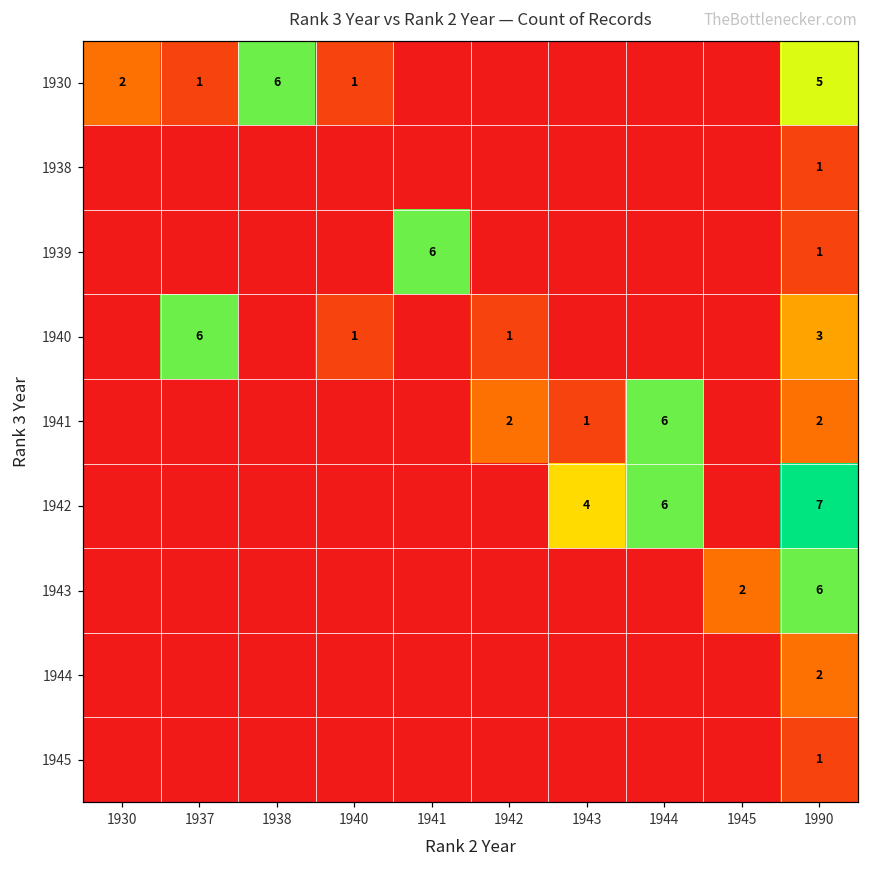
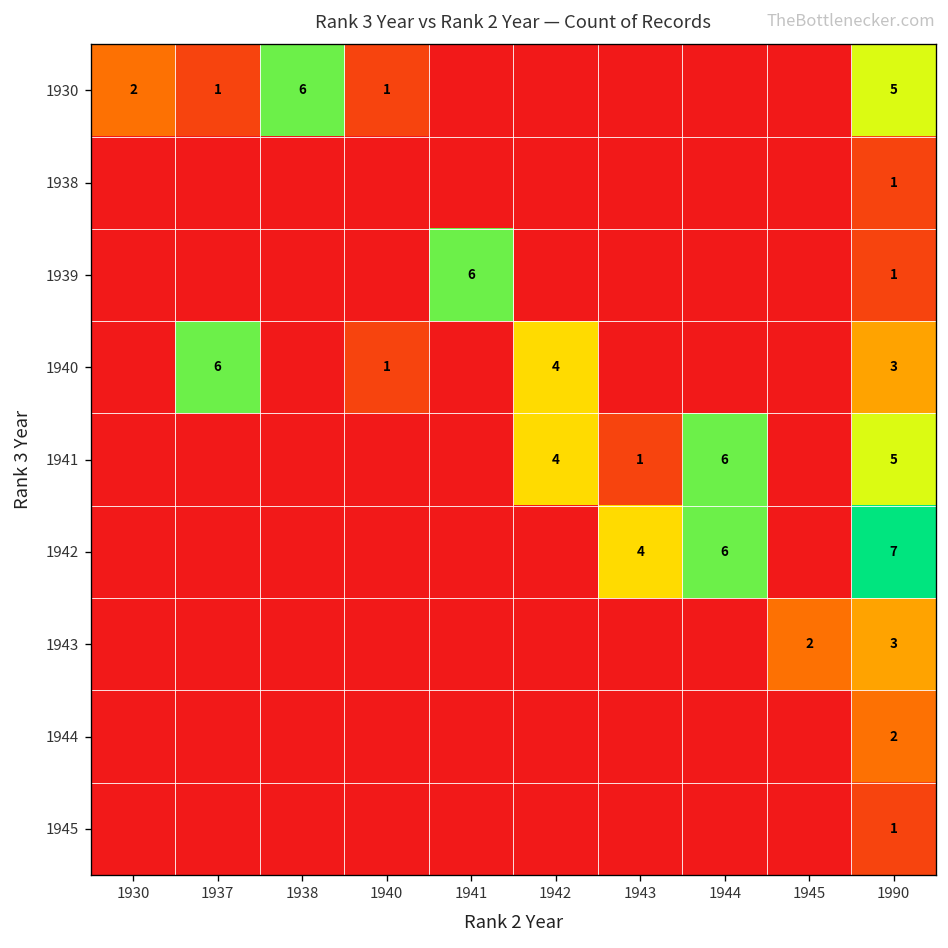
  {
    "1930": {
      "1930": 2,
      "1937": 1,
      "1938": 6,
      "1940": 1,
      "1990": 5
    },
    "1938": {
      "1990": 1
    },
    "1939": {
      "1941": 6,
      "1990": 1
    },
    "1940": {
      "1937": 6,
      "1940": 1,
-     "1942": 1,
+     "1942": 4,
      "1990": 3
    },
    "1941": {
-     "1942": 2,
+     "1942": 4,
      "1943": 1,
      "1944": 6,
-     "1990": 2
+     "1990": 5
    },
    "1942": {
      "1943": 4,
      "1944": 6,
      "1990": 7
    },
    "1943": {
      "1945": 2,
-     "1990": 6
+     "1990": 3
    },
    "1944": {
      "1990": 2
    },
    "1945": {
      "1990": 1
    }
  }
